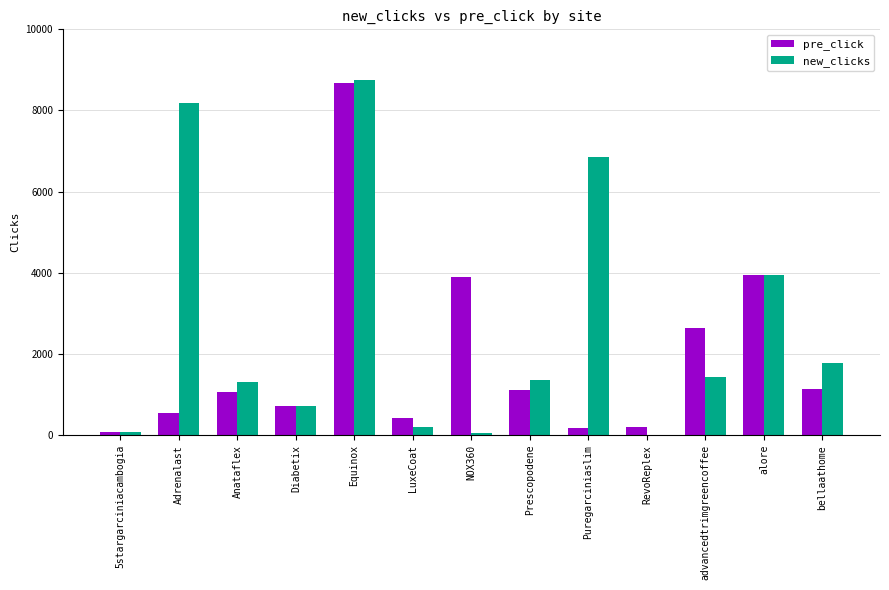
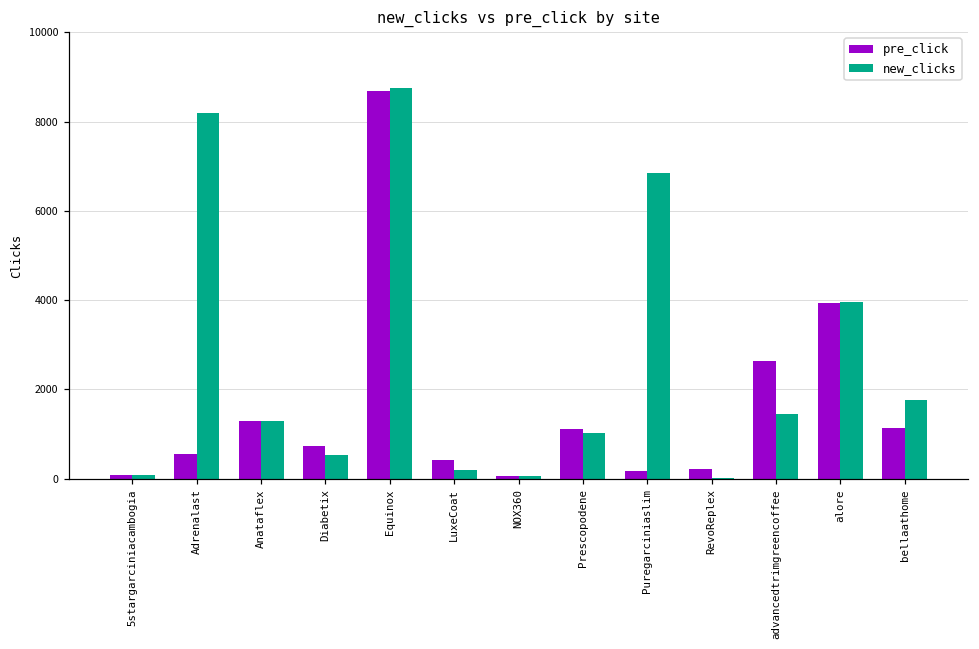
  {
    "pre_click": {
      "5stargarciniacambogia": 100,
      "Adrenalast": 500,
-     "Anataflex": 1100,
+     "Anataflex": 1300,
      "Diabetix": 700,
      "Equinox": 8700,
      "LuxeCoat": 400,
-     "NOX360": 3900,
+     "NOX360": 100,
      "Prescopodene": 1100,
      "Puregarciniaslim": 200,
      "RevoReplex": 200,
      "advancedtrimgreencoffee": 2600,
      "alore": 3900,
      "bellaathome": 1100
    },
    "new_clicks": {
      "5stargarciniacambogia": 100,
      "Adrenalast": 8200,
      "Anataflex": 1300,
-     "Diabetix": 700,
+     "Diabetix": 500,
      "Equinox": 8800,
      "LuxeCoat": 200,
-     "Prescopodene": 1400,
+     "Prescopodene": 1000,
      "Puregarciniaslim": 6900,
      "advancedtrimgreencoffee": 1400,
      "alore": 4000,
      "bellaathome": 1800
    }
  }
